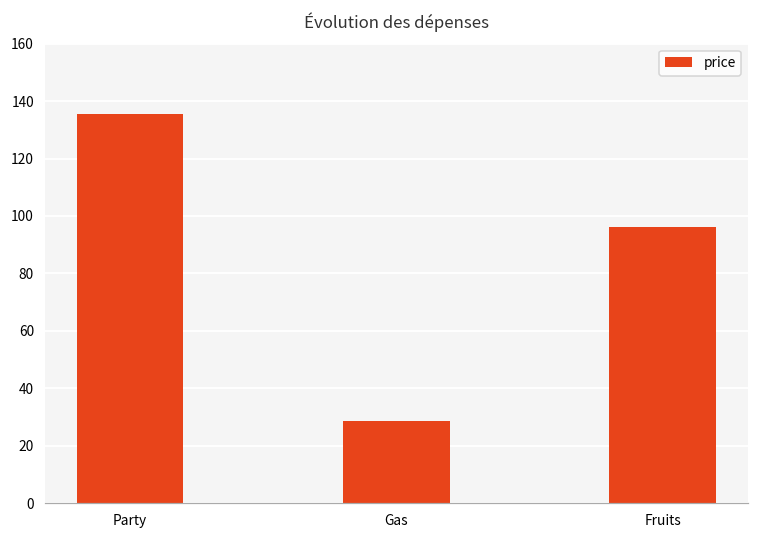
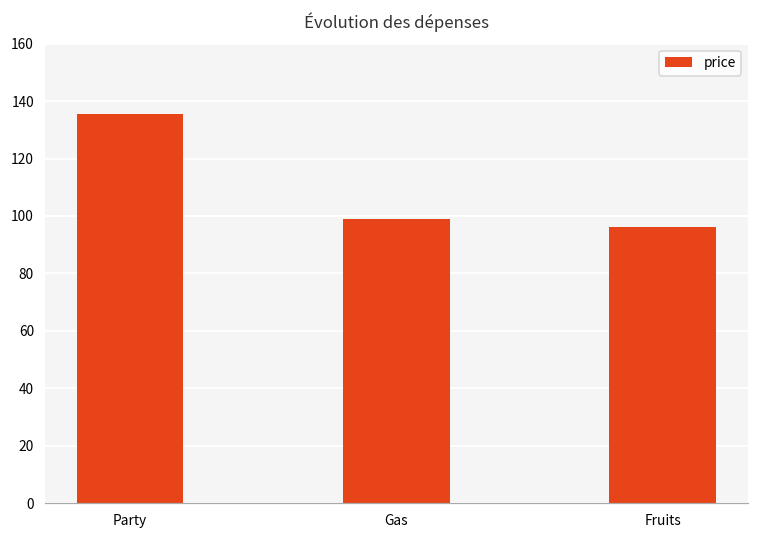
  {
    "Party": 136,
-   "Gas": 29,
+   "Gas": 99,
    "Fruits": 96
  }
